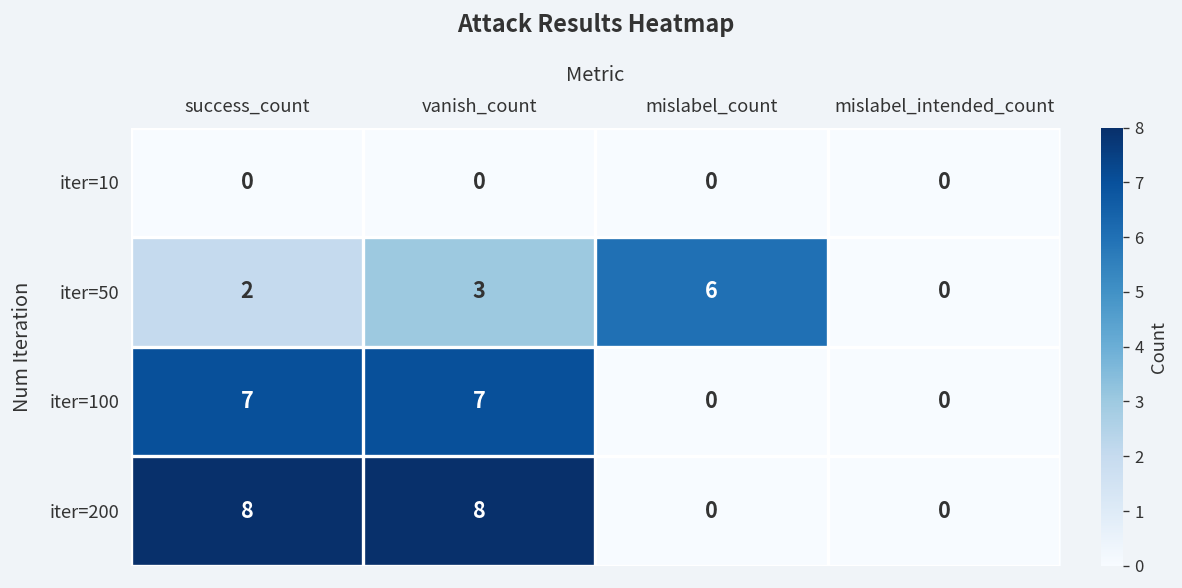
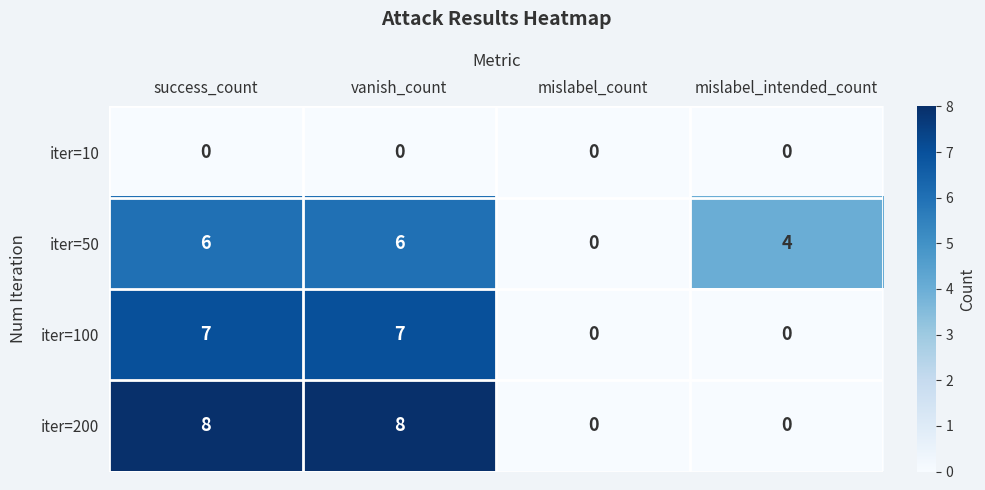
  {
    "iter=10": {
      "success_count": 0,
      "vanish_count": 0,
      "mislabel_count": 0,
      "mislabel_intended_count": 0
    },
    "iter=50": {
-     "success_count": 2,
-     "vanish_count": 3,
-     "mislabel_count": 6,
-     "mislabel_intended_count": 0
+     "success_count": 6,
+     "vanish_count": 6,
+     "mislabel_count": 0,
+     "mislabel_intended_count": 4
    },
    "iter=100": {
      "success_count": 7,
      "vanish_count": 7,
      "mislabel_count": 0,
      "mislabel_intended_count": 0
    },
    "iter=200": {
      "success_count": 8,
      "vanish_count": 8,
      "mislabel_count": 0,
      "mislabel_intended_count": 0
    }
  }
